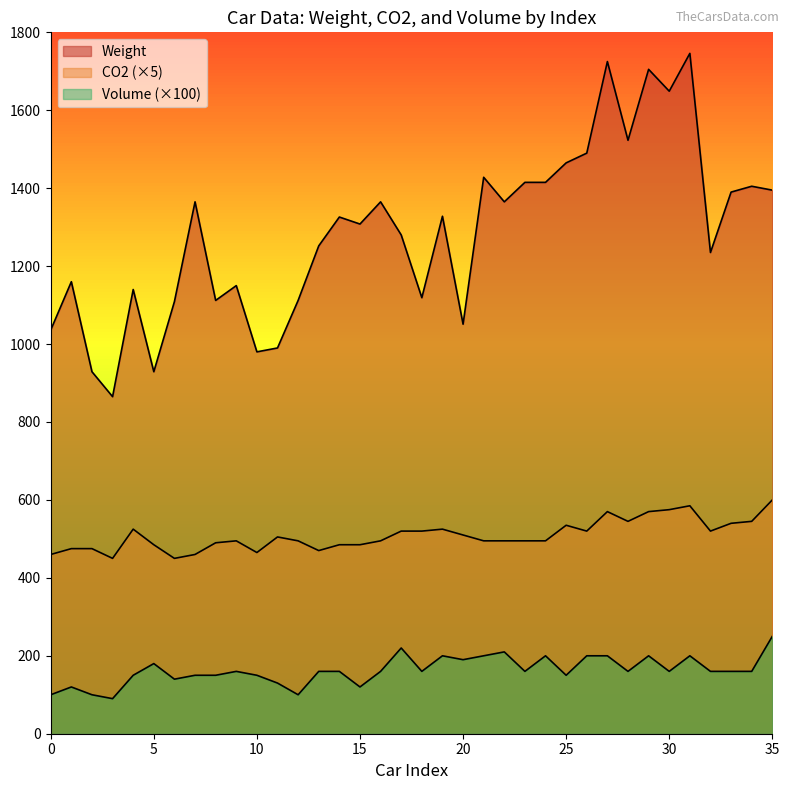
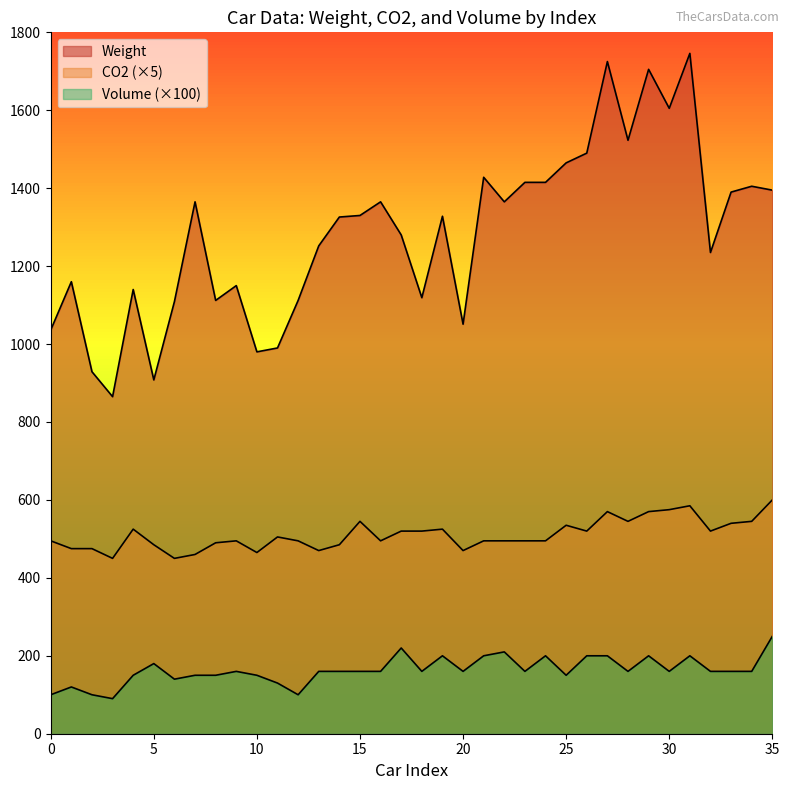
  {
    "Weight": {
      "0": 1040,
-     "5": 930,
+     "5": 910,
      "10": 980,
-     "15": 1310,
+     "15": 1330,
      "20": 1050,
      "25": 1470,
-     "30": 1650,
+     "30": 1610,
      "35": 1400
    },
    "CO2 (×5)": {
-     "0": 460,
+     "0": 500,
      "5": 490,
      "10": 470,
-     "15": 490,
-     "20": 510,
+     "15": 550,
+     "20": 470,
      "25": 540,
      "30": 580,
      "35": 600
    },
    "Volume (×100)": {
      "0": 100,
      "5": 180,
      "10": 150,
-     "15": 120,
-     "20": 190,
+     "15": 160,
+     "20": 160,
      "25": 150,
      "30": 160,
      "35": 250
    }
  }
